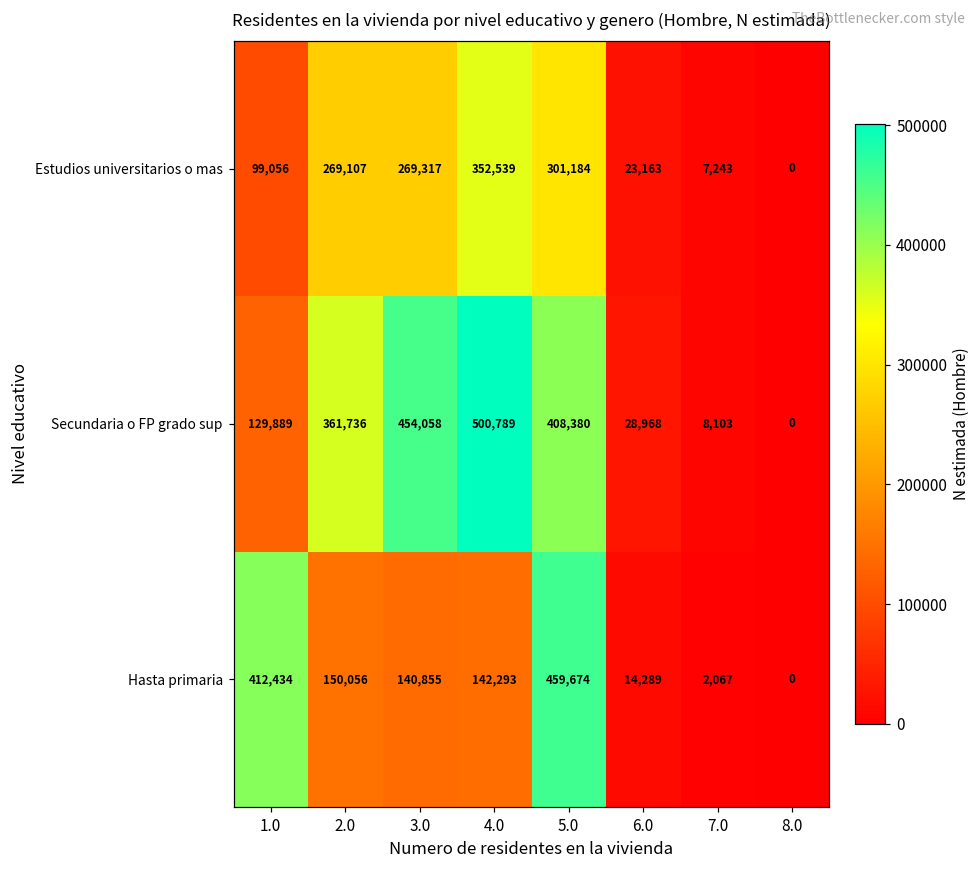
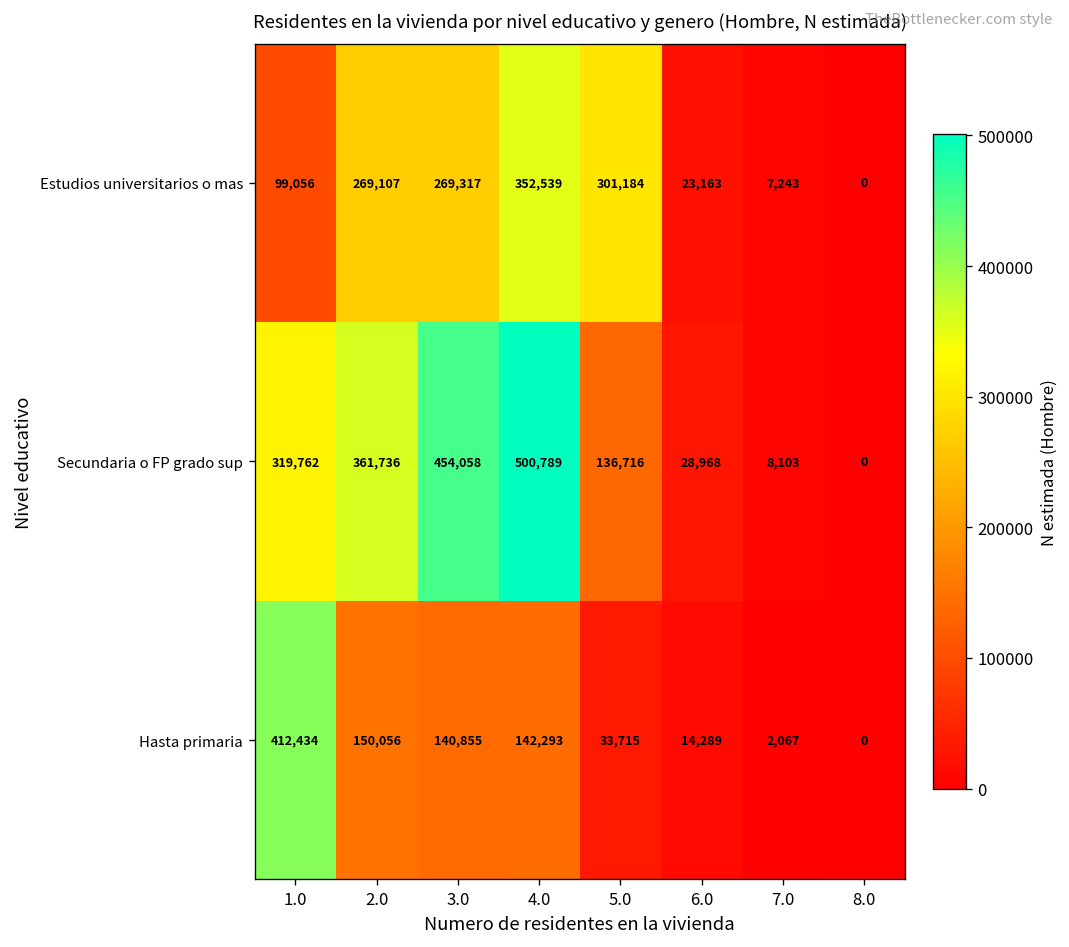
  {
    "Estudios universitarios o mas": {
      "1.0": "99,056",
      "2.0": "269,107",
      "3.0": "269,317",
      "4.0": "352,539",
      "5.0": "301,184",
      "6.0": "23,163",
      "7.0": "7,243",
      "8.0": "0"
    },
    "Secundaria o FP grado sup": {
-     "1.0": "129,889",
+     "1.0": "319,762",
      "2.0": "361,736",
      "3.0": "454,058",
      "4.0": "500,789",
-     "5.0": "408,380",
+     "5.0": "136,716",
      "6.0": "28,968",
      "7.0": "8,103",
      "8.0": "0"
    },
    "Hasta primaria": {
      "1.0": "412,434",
      "2.0": "150,056",
      "3.0": "140,855",
      "4.0": "142,293",
-     "5.0": "459,674",
+     "5.0": "33,715",
      "6.0": "14,289",
      "7.0": "2,067",
      "8.0": "0"
    }
  }
